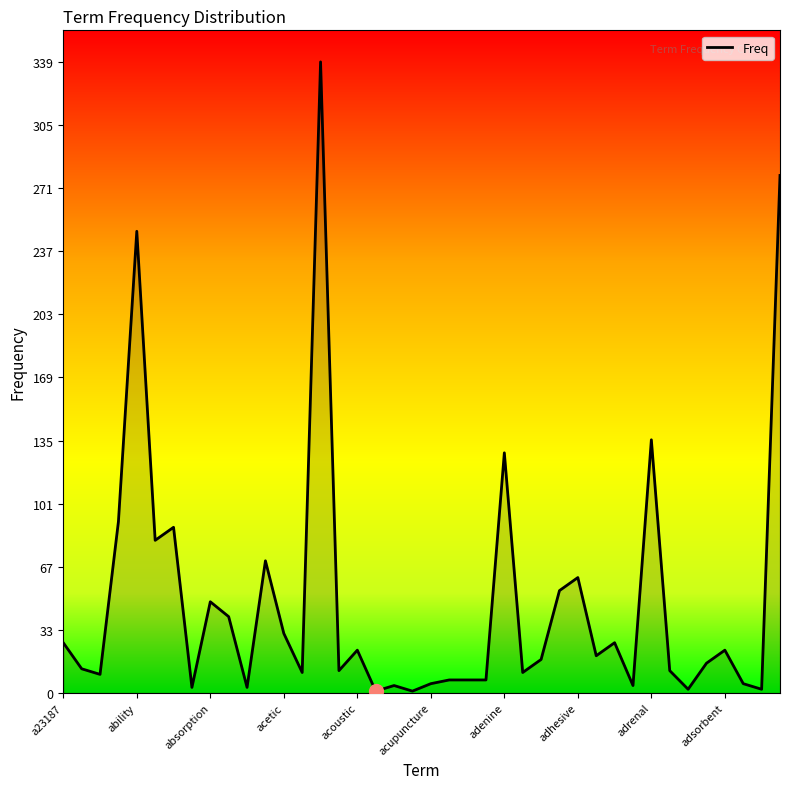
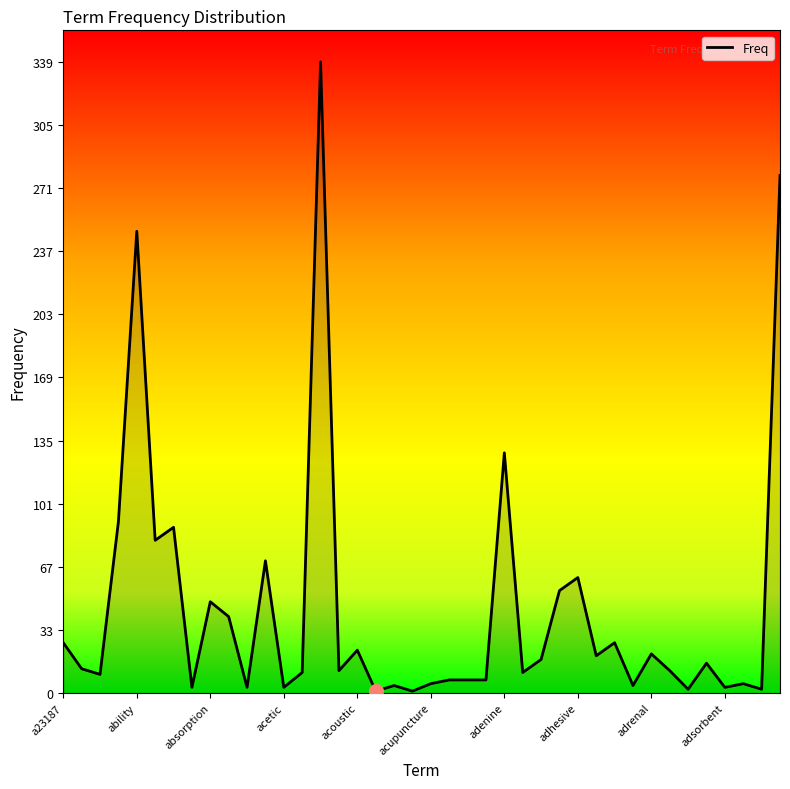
  {
    "Freq": {
      "a23187": 27,
      "ability": 248,
      "absorption": 49,
-     "acetic": 32,
+     "acetic": 3,
      "acoustic": 23,
      "acupuncture": 5,
      "adenine": 129,
      "adhesive": 62,
-     "adrenal": 136,
-     "adsorbent": 23
+     "adrenal": 21,
+     "adsorbent": 3
    }
  }
